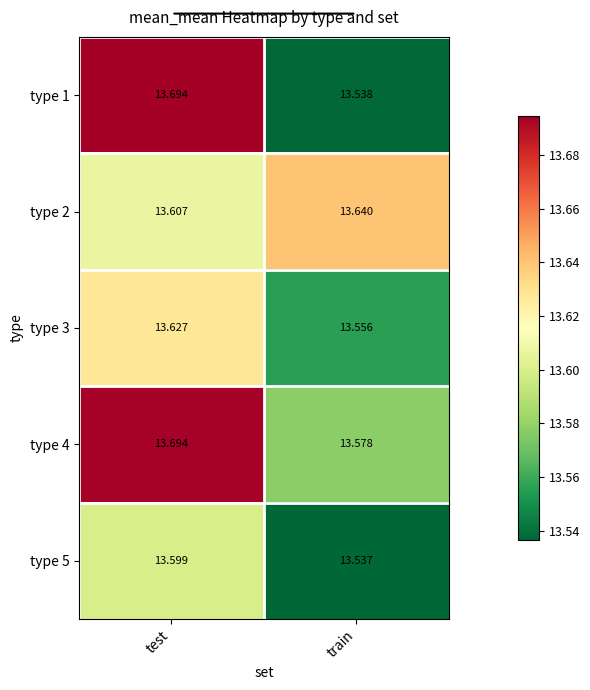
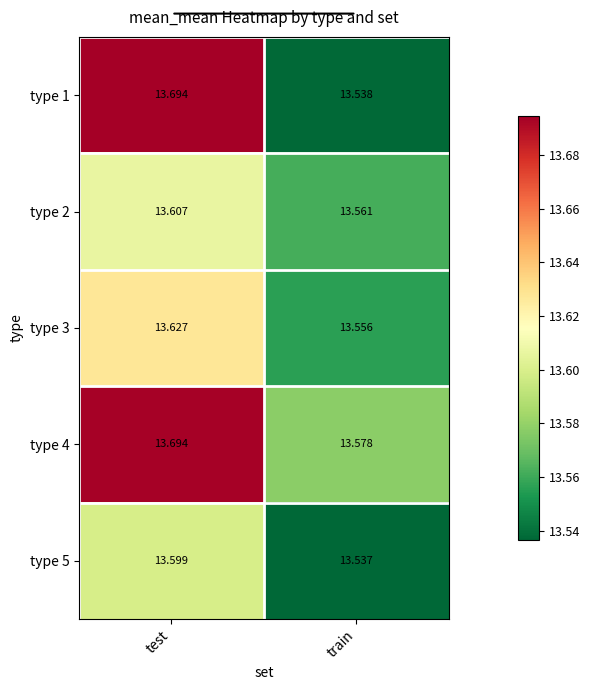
  {
    "type 1": {
      "test": 13.694,
      "train": 13.538
    },
    "type 2": {
      "test": 13.607,
-     "train": 13.640
+     "train": 13.561
    },
    "type 3": {
      "test": 13.627,
      "train": 13.556
    },
    "type 4": {
      "test": 13.694,
      "train": 13.578
    },
    "type 5": {
      "test": 13.599,
      "train": 13.537
    }
  }
